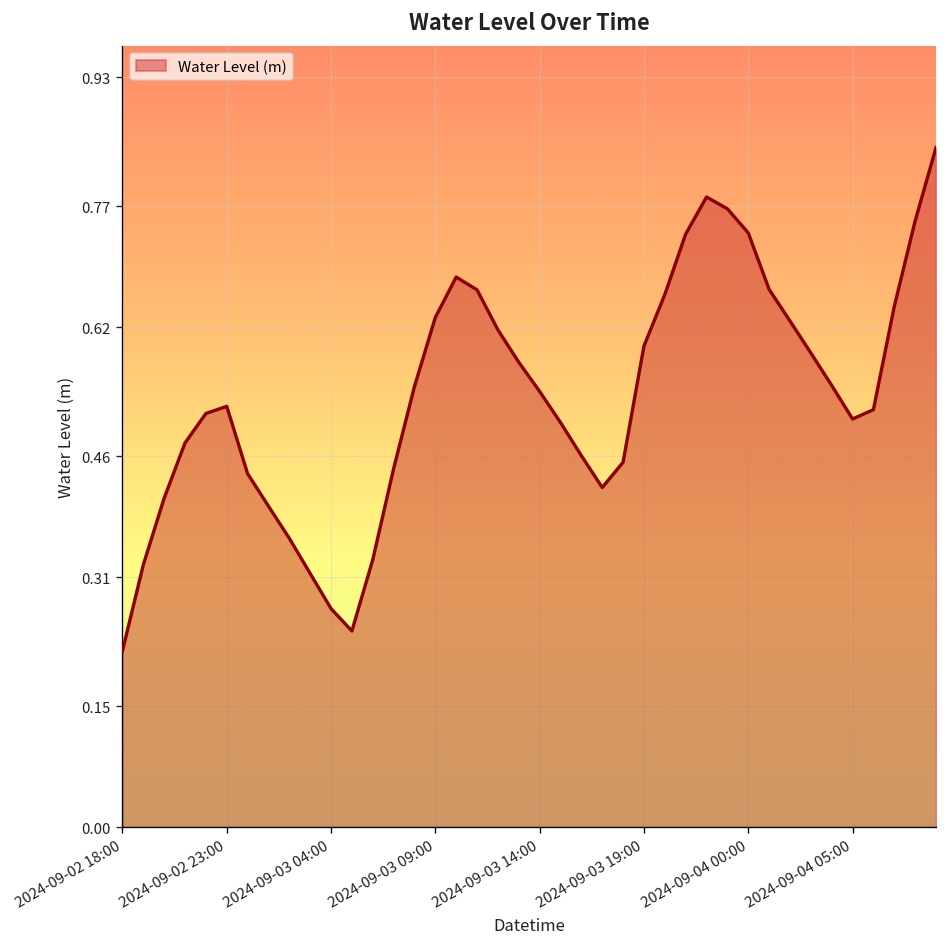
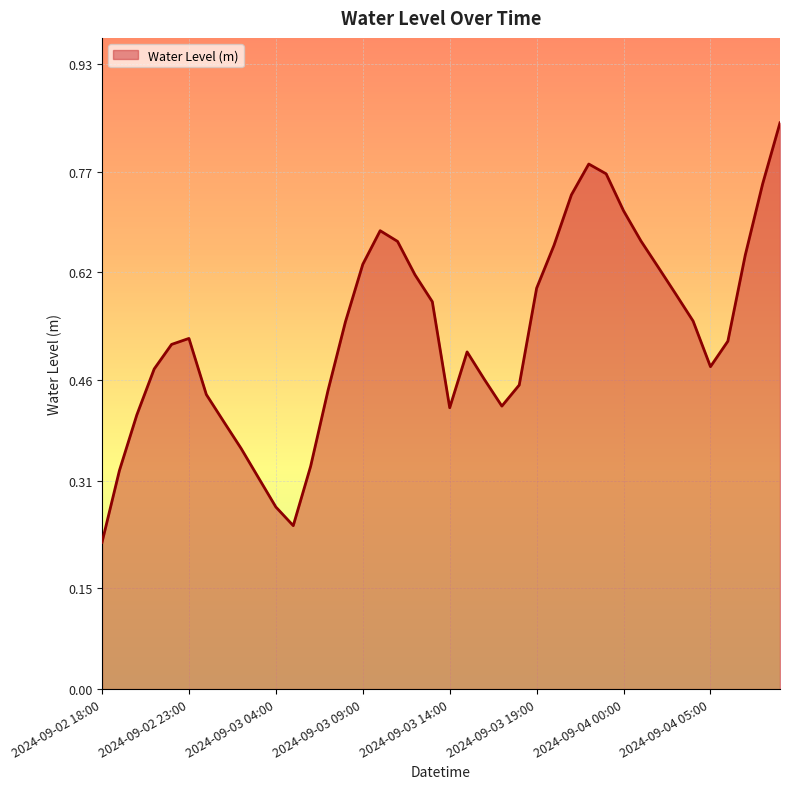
  {
    "2024-09-02 18:00": 0.22,
    "2024-09-02 23:00": 0.52,
    "2024-09-03 04:00": 0.27,
    "2024-09-03 09:00": 0.63,
-   "2024-09-03 14:00": 0.54,
+   "2024-09-03 14:00": 0.42,
    "2024-09-03 19:00": 0.60,
-   "2024-09-04 00:00": 0.74,
-   "2024-09-04 05:00": 0.51
+   "2024-09-04 00:00": 0.71,
+   "2024-09-04 05:00": 0.48
  }
